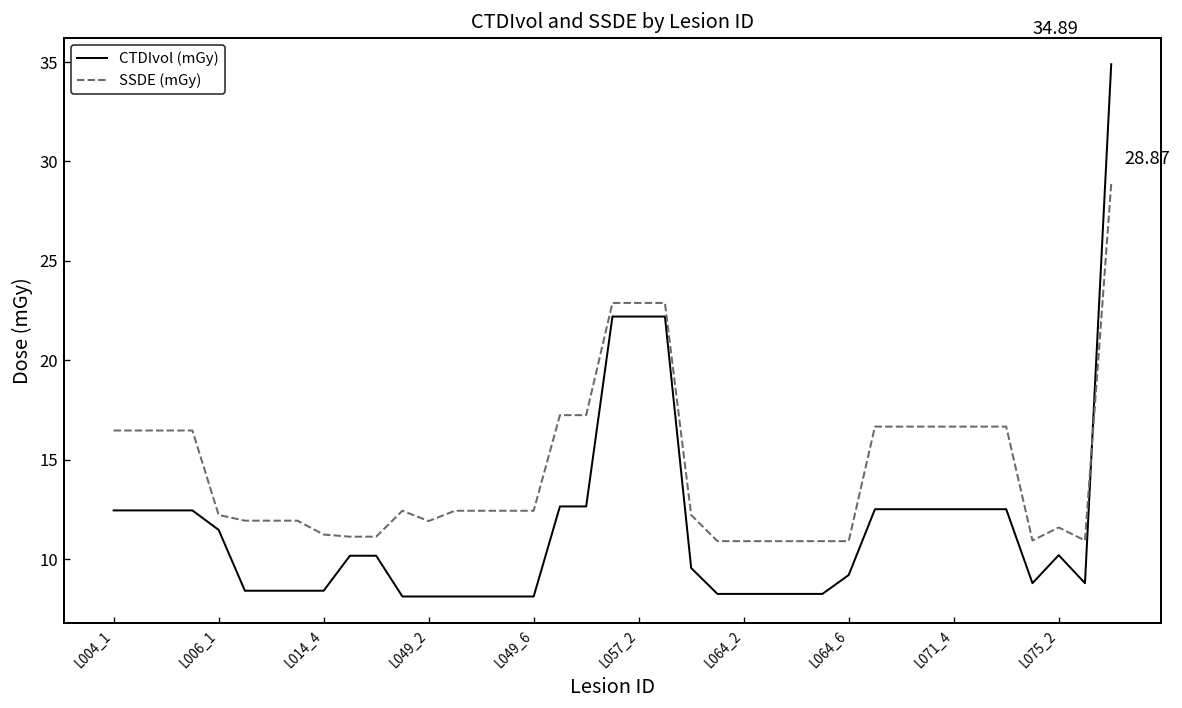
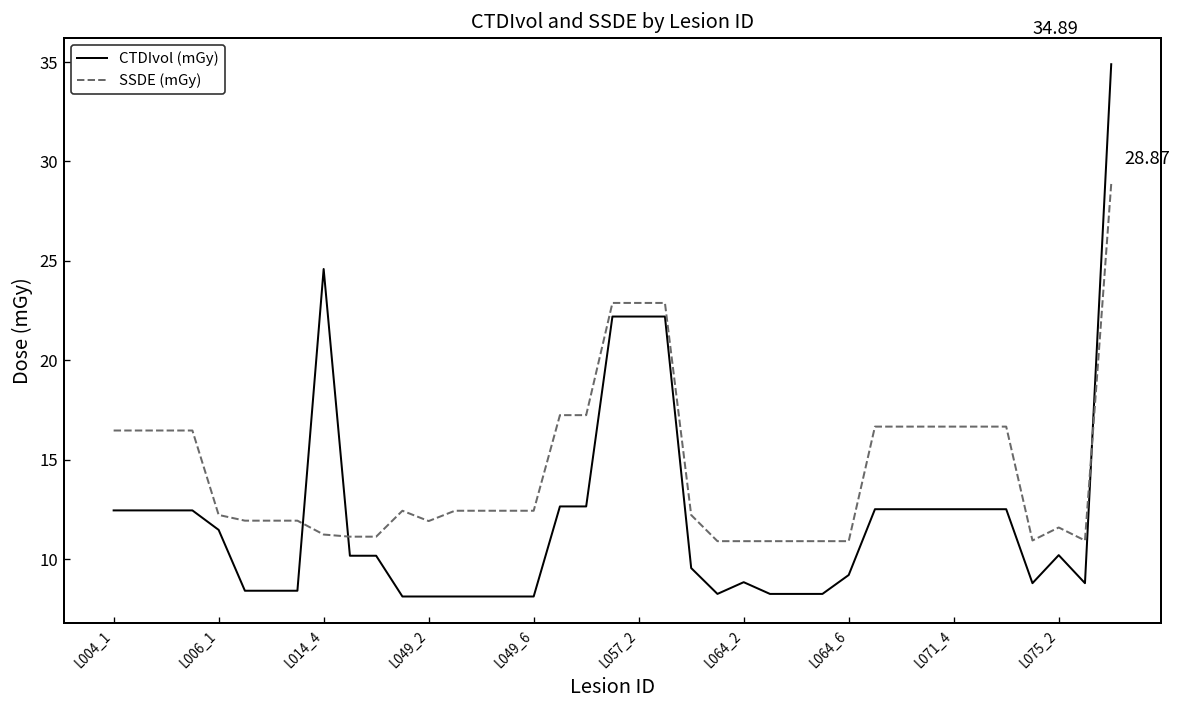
  {
    "CTDIvol (mGy)": {
      "L004_1": 12.5,
      "L006_1": 11.5,
-     "L014_4": 8.4,
+     "L014_4": 24.6,
      "L049_2": 8.1,
      "L049_6": 8.1,
      "L057_2": 22.2,
-     "L064_2": 8.3,
+     "L064_2": 8.8,
      "L064_6": 9.2,
      "L071_4": 12.5,
      "L075_2": 10.2
    },
    "SSDE (mGy)": {
      "L004_1": 16.5,
      "L006_1": 12.2,
      "L014_4": 11.2,
      "L049_2": 11.9,
      "L049_6": 12.4,
      "L057_2": 22.9,
      "L064_2": 10.9,
      "L064_6": 10.9,
      "L071_4": 16.7,
      "L075_2": 11.6
    }
  }
